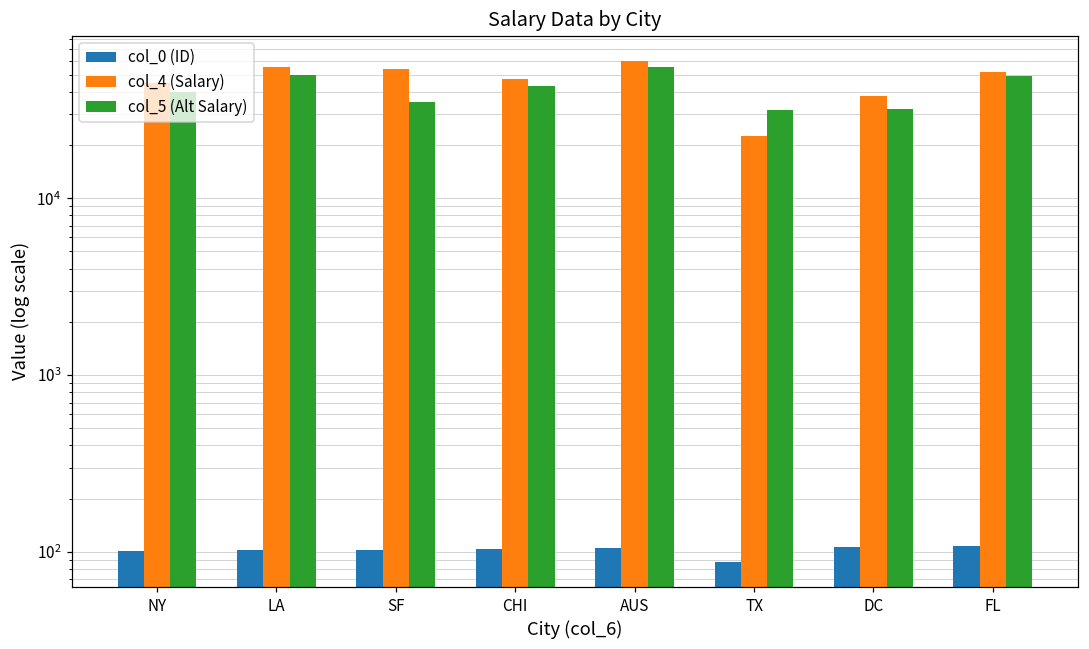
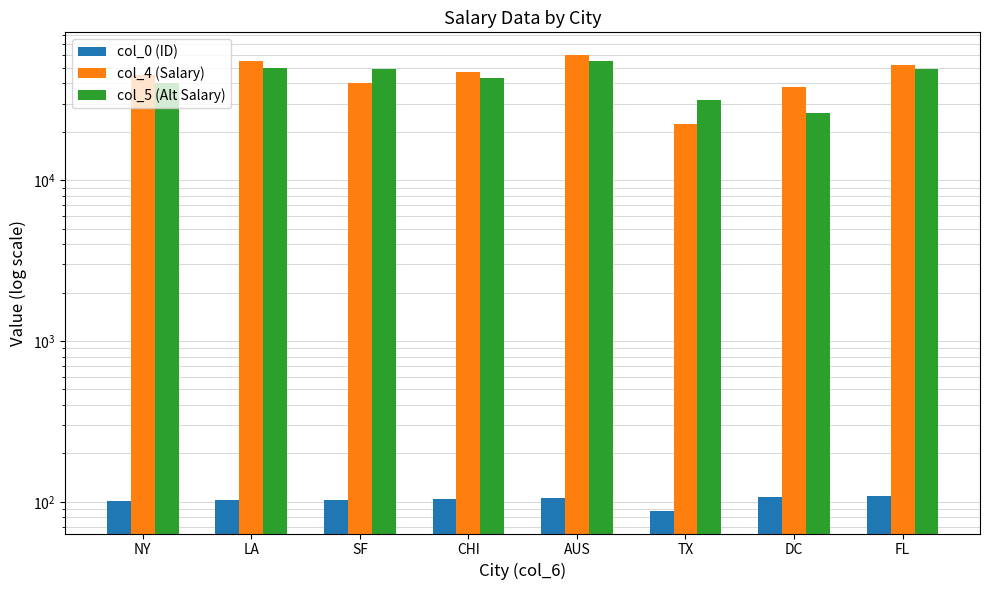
  {
    "col_0 (ID)": {
      "NY": 100,
      "LA": 100,
      "SF": 100,
      "CHI": 100,
      "AUS": 110,
      "TX": 90,
      "DC": 110,
      "FL": 110
    },
    "col_4 (Salary)": {
      "LA": 55000,
-     "SF": 54000,
+     "SF": 40000,
      "CHI": 47000,
      "AUS": 60000,
      "TX": 23000,
      "DC": 38000,
      "FL": 52000
    },
    "col_5 (Alt Salary)": {
      "LA": 50000,
-     "SF": 35000,
+     "SF": 49000,
      "CHI": 43000,
      "AUS": 55000,
      "TX": 32000,
-     "DC": 32000,
+     "DC": 26000,
      "FL": 49000
    }
  }
